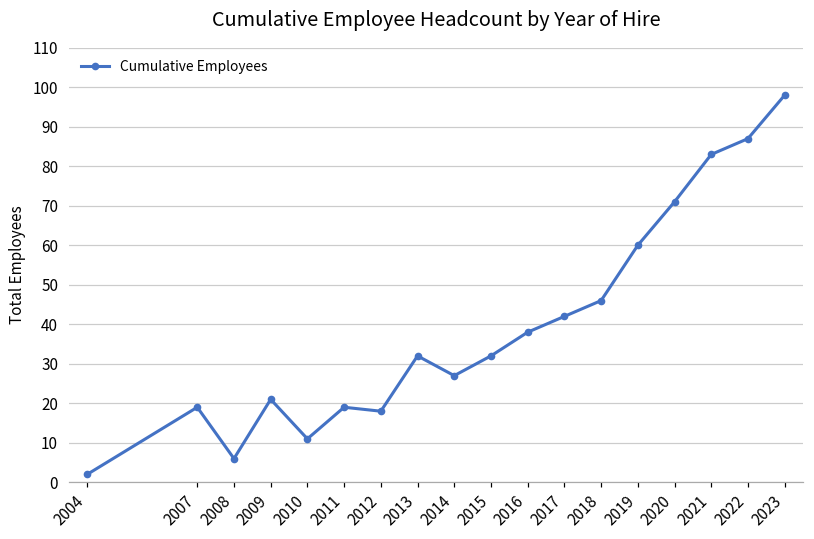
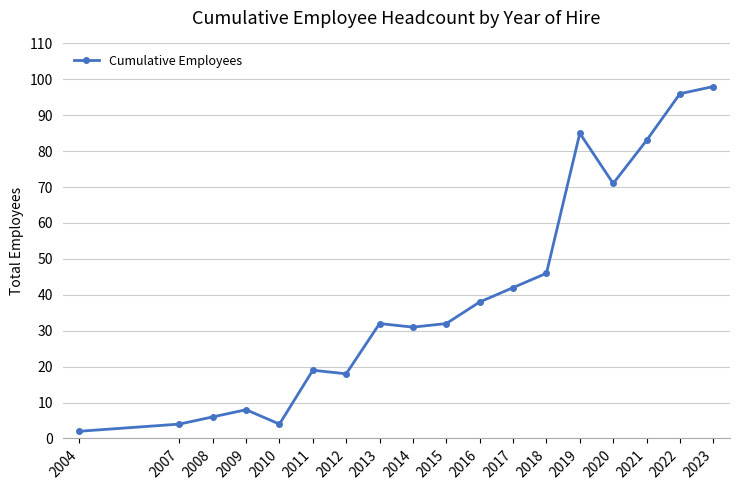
  {
    "2004": 2,
-   "2007": 19,
+   "2007": 4,
    "2008": 6,
-   "2009": 21,
-   "2010": 11,
+   "2009": 8,
+   "2010": 4,
    "2011": 19,
    "2012": 18,
    "2013": 32,
-   "2014": 27,
+   "2014": 31,
    "2015": 32,
    "2016": 38,
    "2017": 42,
    "2018": 46,
-   "2019": 60,
+   "2019": 85,
    "2020": 71,
    "2021": 83,
-   "2022": 87,
+   "2022": 96,
    "2023": 98
  }
